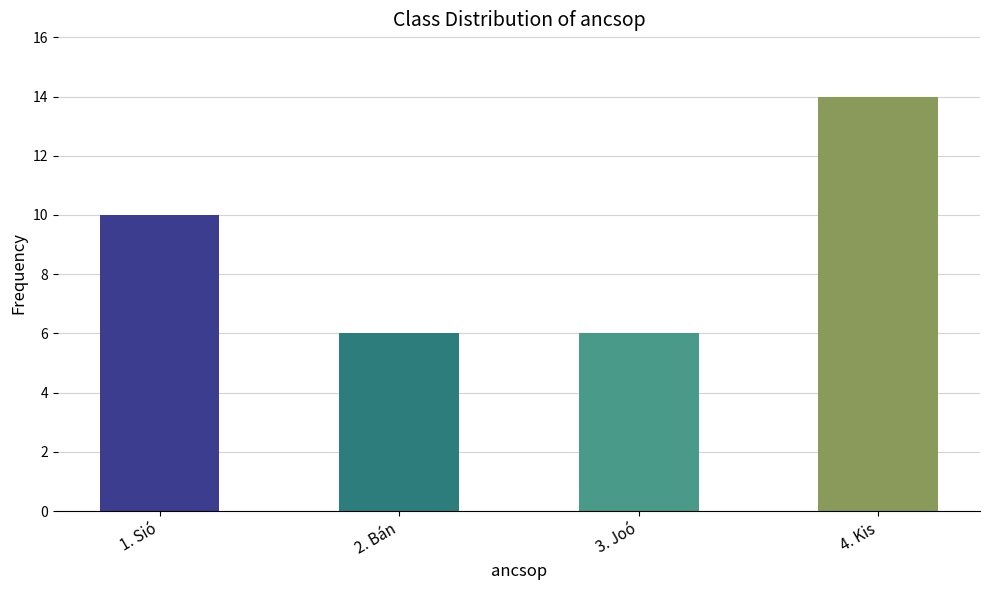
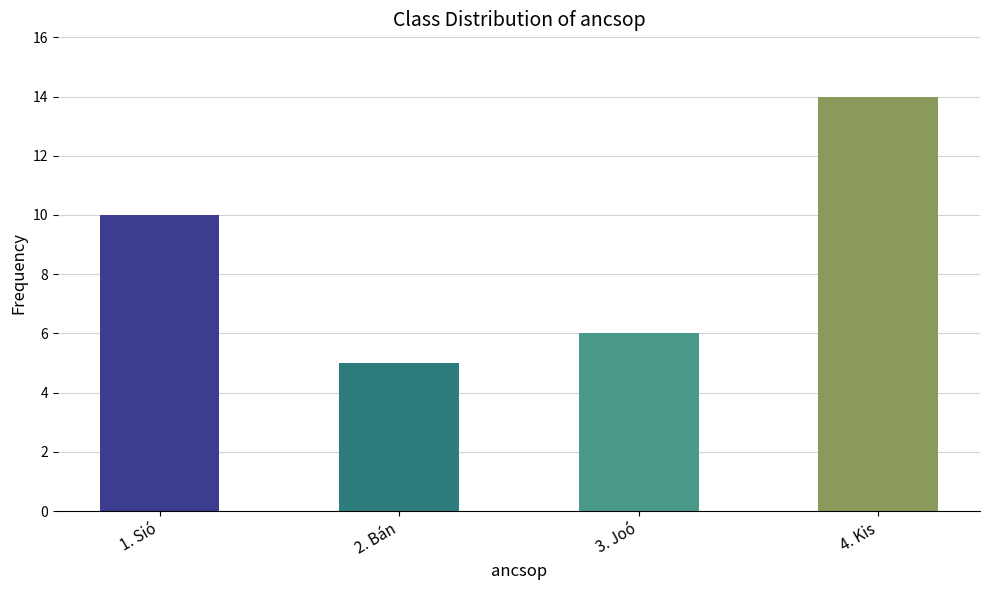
  {
    "1. Sió": 10,
-   "2. Bán": 6,
+   "2. Bán": 5,
    "3. Joó": 6,
    "4. Kis": 14
  }
